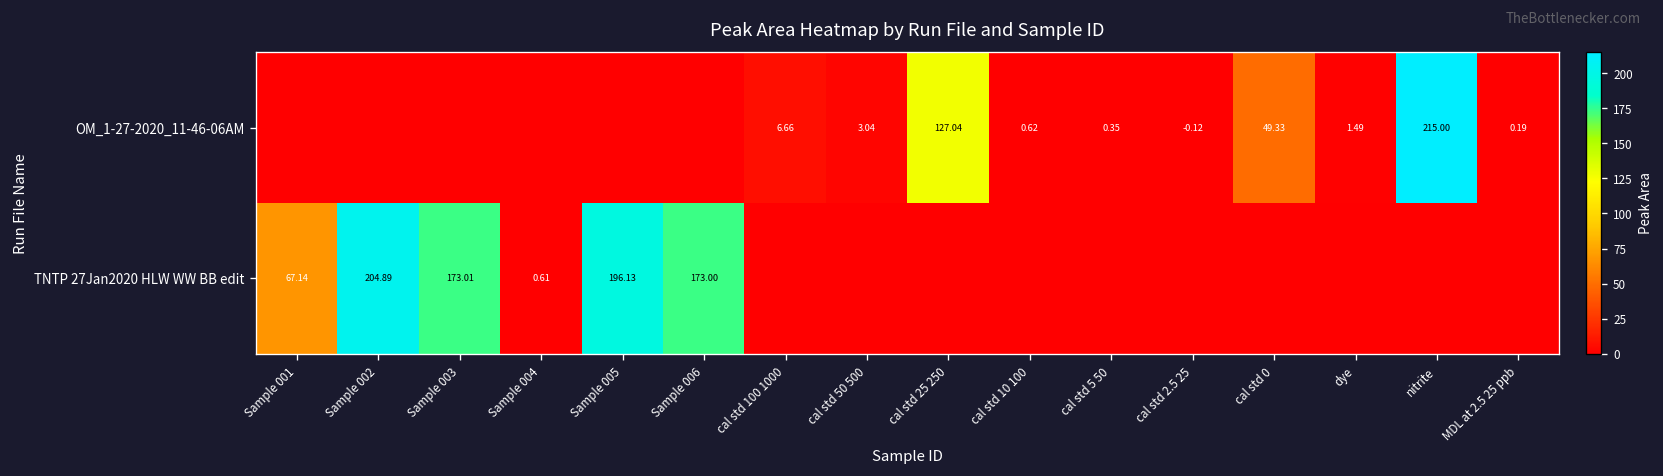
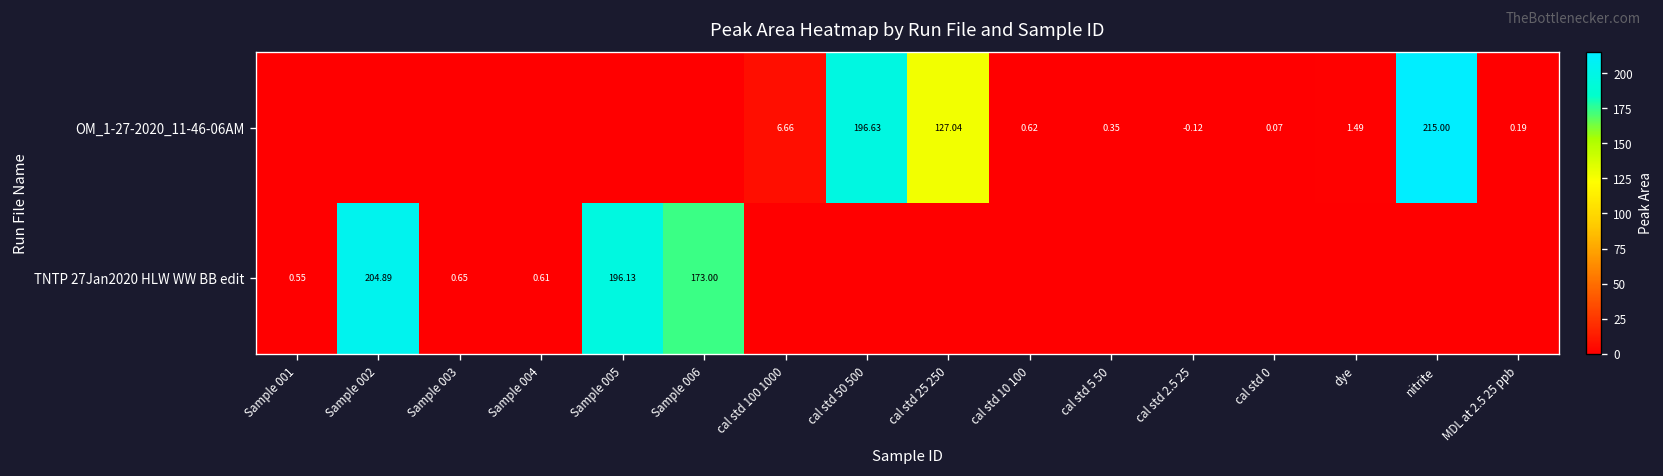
  {
    "OM_1-27-2020_11-46-06AM": {
      "cal std 100 1000": 6.66,
-     "cal std 50 500": 3.04,
+     "cal std 50 500": 196.63,
      "cal std 25 250": 127.04,
      "cal std 10 100": 0.62,
      "cal std 5 50": 0.35,
      "cal std 2.5 25": -0.12,
-     "cal std 0": 49.33,
+     "cal std 0": 0.07,
      "dye": 1.49,
      "nitrite": 215.00,
      "MDL at 2.5 25 ppb": 0.19
    },
    "TNTP 27Jan2020 HLW WW BB edit": {
-     "Sample 001": 67.14,
+     "Sample 001": 0.55,
      "Sample 002": 204.89,
-     "Sample 003": 173.01,
+     "Sample 003": 0.65,
      "Sample 004": 0.61,
      "Sample 005": 196.13,
      "Sample 006": 173.00
    }
  }
